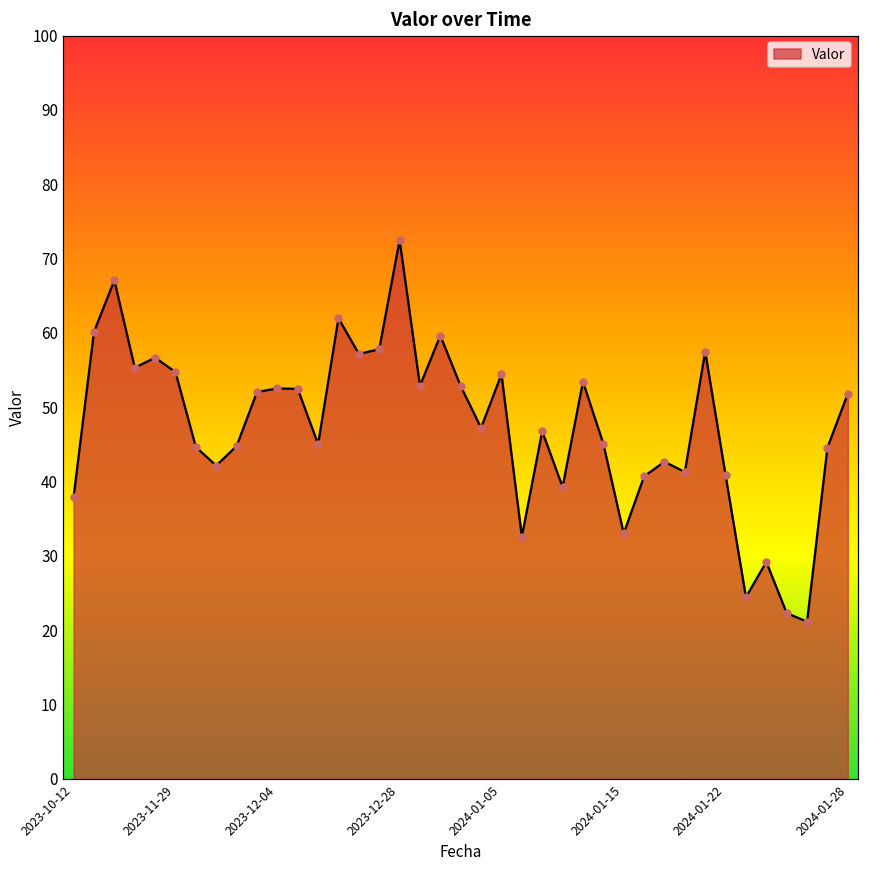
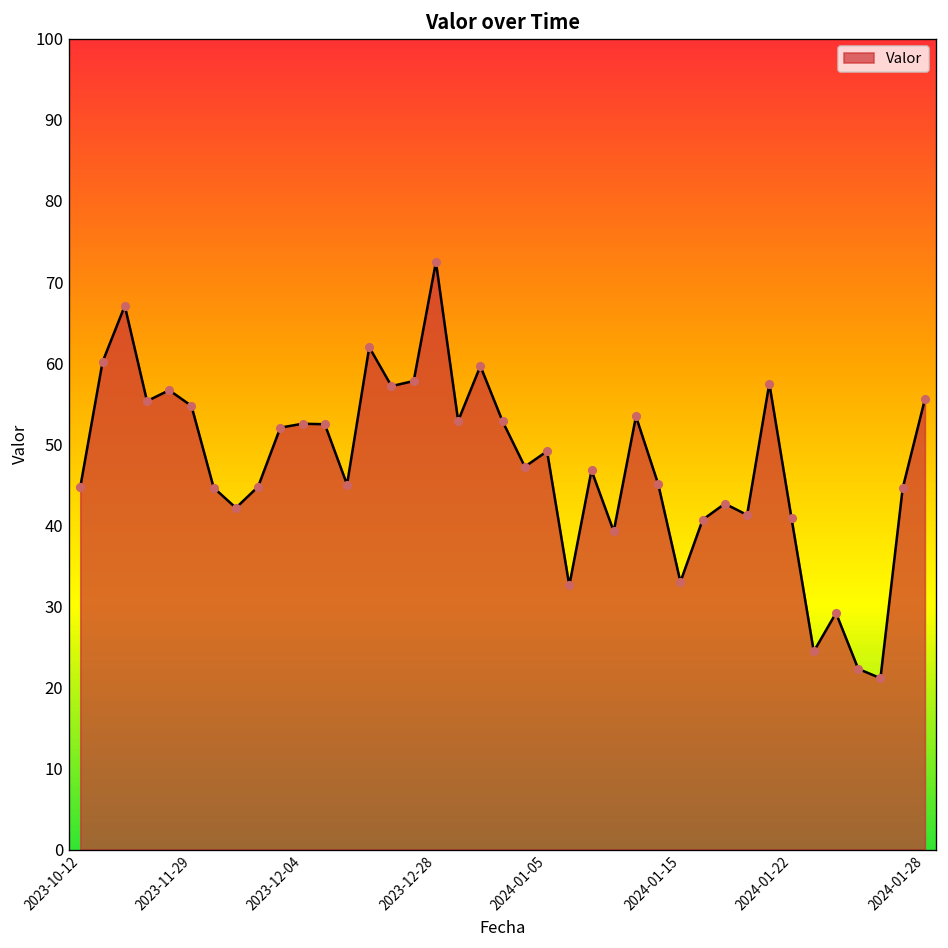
  {
-   "2023-10-12": 38,
+   "2023-10-12": 45,
    "2023-11-29": 55,
    "2023-12-04": 53,
    "2023-12-28": 72,
-   "2024-01-05": 54,
+   "2024-01-05": 49,
    "2024-01-15": 33,
    "2024-01-22": 41,
-   "2024-01-28": 52
+   "2024-01-28": 56
  }
